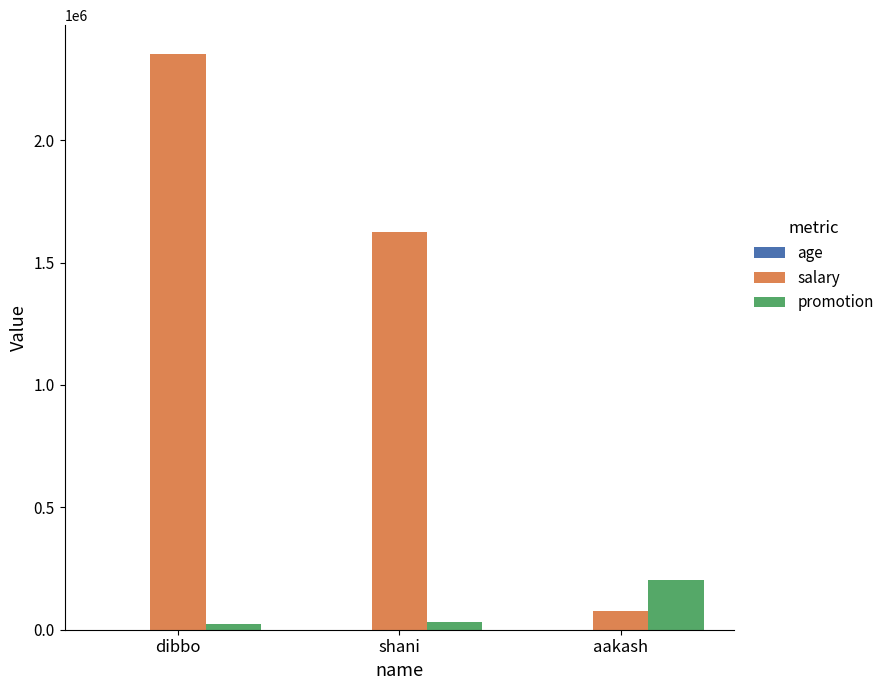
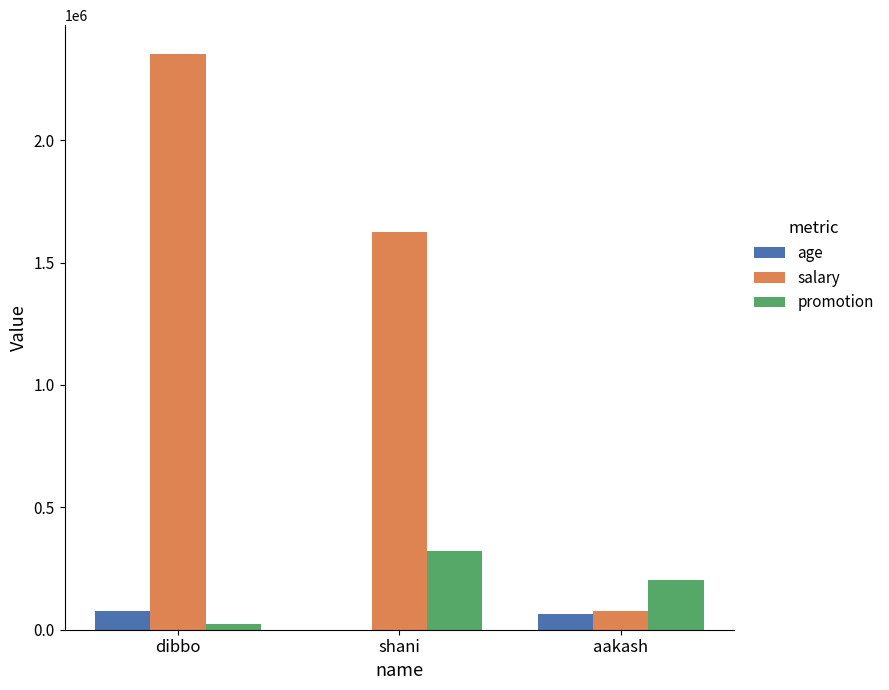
  {
    "age": {
-     "dibbo": 0,
-     "aakash": 0
+     "dibbo": 70000,
+     "aakash": 60000
    },
    "salary": {
      "dibbo": 2350000,
      "shani": 1620000,
      "aakash": 80000
    },
    "promotion": {
      "dibbo": 20000,
-     "shani": 30000,
+     "shani": 320000,
      "aakash": 200000
    }
  }
